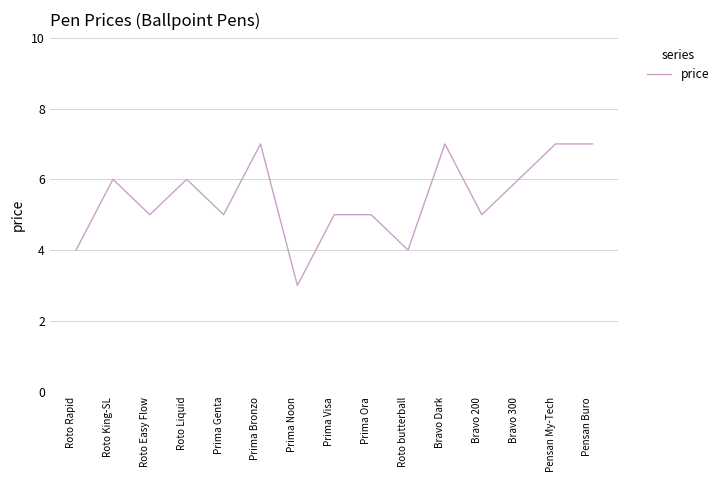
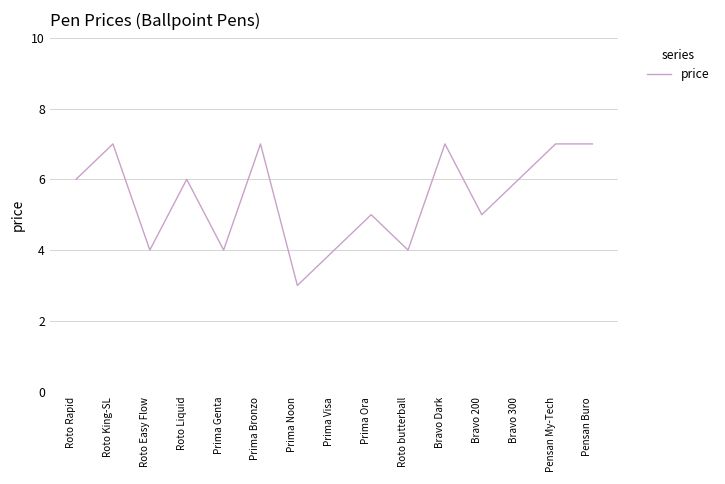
  {
-   "Roto Rapid": 4,
-   "Roto King-SL": 6,
-   "Roto Easy Flow": 5,
+   "Roto Rapid": 6,
+   "Roto King-SL": 7,
+   "Roto Easy Flow": 4,
    "Roto Liquid": 6,
-   "Prima Genta": 5,
+   "Prima Genta": 4,
    "Prima Bronzo": 7,
    "Prima Noon": 3,
-   "Prima Visa": 5,
+   "Prima Visa": 4,
    "Prima Ora": 5,
    "Roto butterball": 4,
    "Bravo Dark": 7,
    "Bravo 200": 5,
    "Bravo 300": 6,
    "Pensan My-Tech": 7,
    "Pensan Buro": 7
  }
